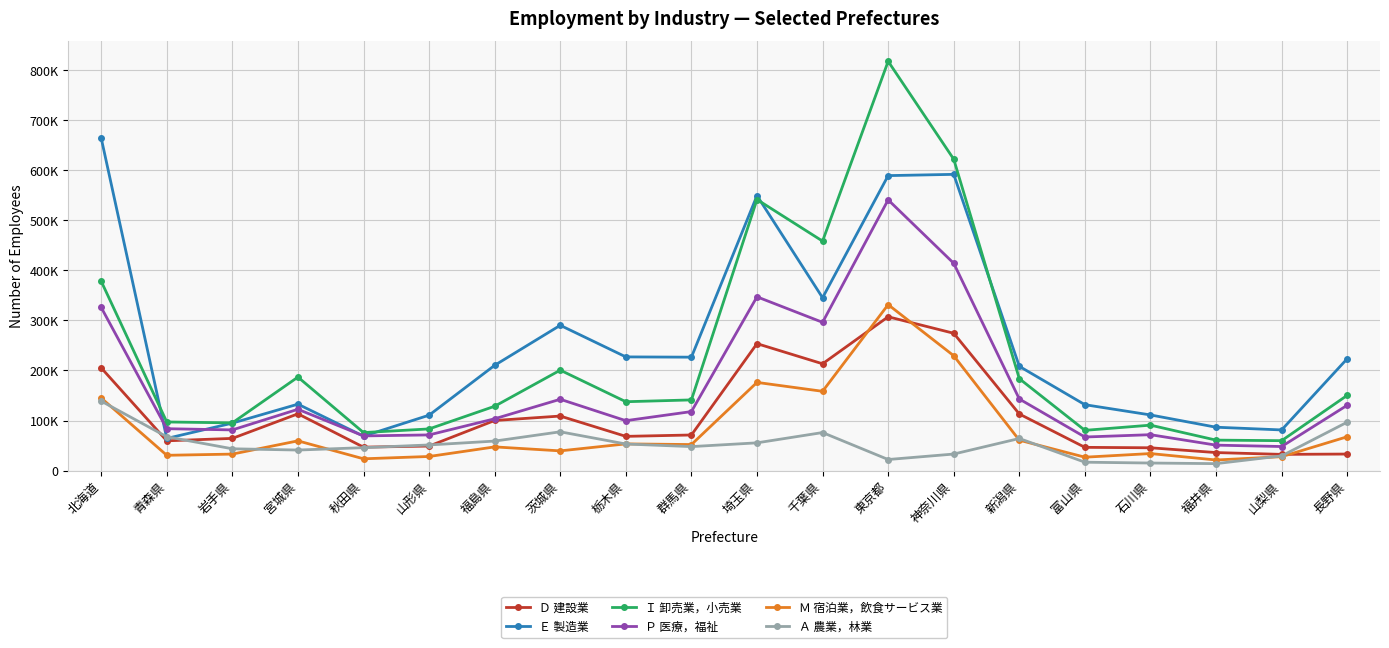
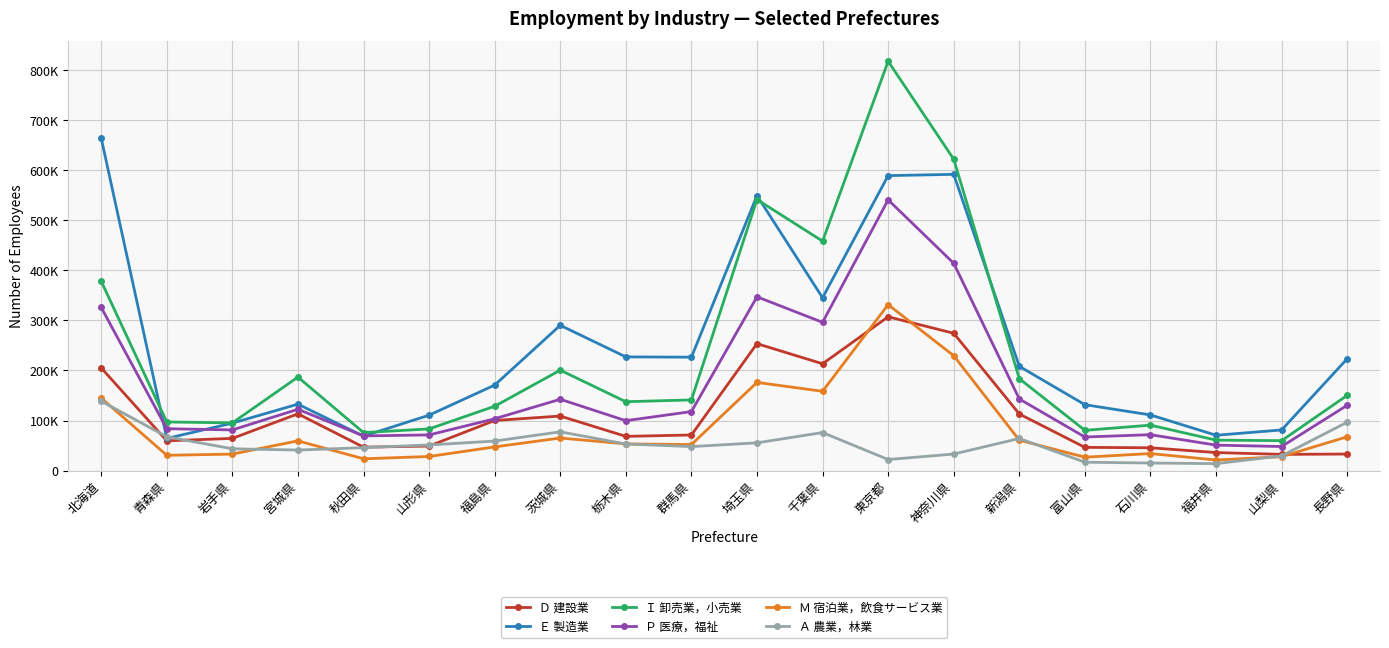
  {
    "Ｄ 建設業": {
      "北海道": 210000,
      "岩手県": 60000,
      "宮城県": 110000,
      "茨城県": 110000,
      "栃木県": 70000,
      "群馬県": 70000,
      "埼玉県": 250000,
      "千葉県": 210000,
      "東京都": 310000,
      "神奈川県": 270000,
      "新潟県": 110000,
      "富山県": 50000,
      "石川県": 50000,
      "福井県": 40000,
      "長野県": 30000
    },
    "Ｅ 製造業": {
      "北海道": 660000,
      "宮城県": 130000,
      "山形県": 110000,
-     "福島県": 210000,
+     "福島県": 170000,
      "茨城県": 290000,
      "栃木県": 230000,
      "群馬県": 230000,
      "埼玉県": 550000,
      "千葉県": 350000,
      "東京都": 590000,
      "神奈川県": 590000,
      "新潟県": 210000,
      "富山県": 130000,
      "石川県": 110000,
-     "福井県": 90000,
+     "福井県": 70000,
      "山梨県": 80000,
      "長野県": 220000
    },
    "Ｉ 卸売業，小売業": {
      "北海道": 380000,
      "青森県": 100000,
      "宮城県": 190000,
      "秋田県": 80000,
      "山形県": 80000,
      "福島県": 130000,
      "茨城県": 200000,
      "栃木県": 140000,
      "群馬県": 140000,
      "埼玉県": 540000,
      "千葉県": 460000,
      "東京都": 820000,
      "神奈川県": 620000,
      "新潟県": 180000,
      "富山県": 80000,
      "石川県": 90000,
      "福井県": 60000,
      "山梨県": 60000,
      "長野県": 150000
    },
    "Ｐ 医療，福祉": {
      "北海道": 330000,
      "青森県": 80000,
      "岩手県": 80000,
      "宮城県": 120000,
      "山形県": 70000,
      "茨城県": 140000,
      "栃木県": 100000,
      "群馬県": 120000,
      "埼玉県": 350000,
      "千葉県": 300000,
      "東京都": 540000,
      "神奈川県": 410000,
      "新潟県": 140000,
      "富山県": 70000,
      "石川県": 70000,
      "福井県": 50000,
      "山梨県": 50000,
      "長野県": 130000
    },
    "Ｍ 宿泊業，飲食サービス業": {
      "北海道": 140000,
      "青森県": 30000,
      "岩手県": 30000,
      "宮城県": 60000,
      "秋田県": 20000,
      "山形県": 30000,
      "福島県": 50000,
-     "茨城県": 40000,
+     "茨城県": 60000,
      "埼玉県": 180000,
      "千葉県": 160000,
      "東京都": 330000,
      "神奈川県": 230000,
      "富山県": 30000,
      "石川県": 30000,
      "福井県": 20000,
      "長野県": 70000
    },
    "Ａ 農業，林業": {
      "北海道": 140000,
      "岩手県": 40000,
      "宮城県": 40000,
      "福島県": 60000,
      "茨城県": 80000,
      "埼玉県": 60000,
      "千葉県": 80000,
      "東京都": 20000,
      "神奈川県": 30000,
      "富山県": 20000,
      "石川県": 10000,
      "福井県": 10000,
      "長野県": 100000
    }
  }
